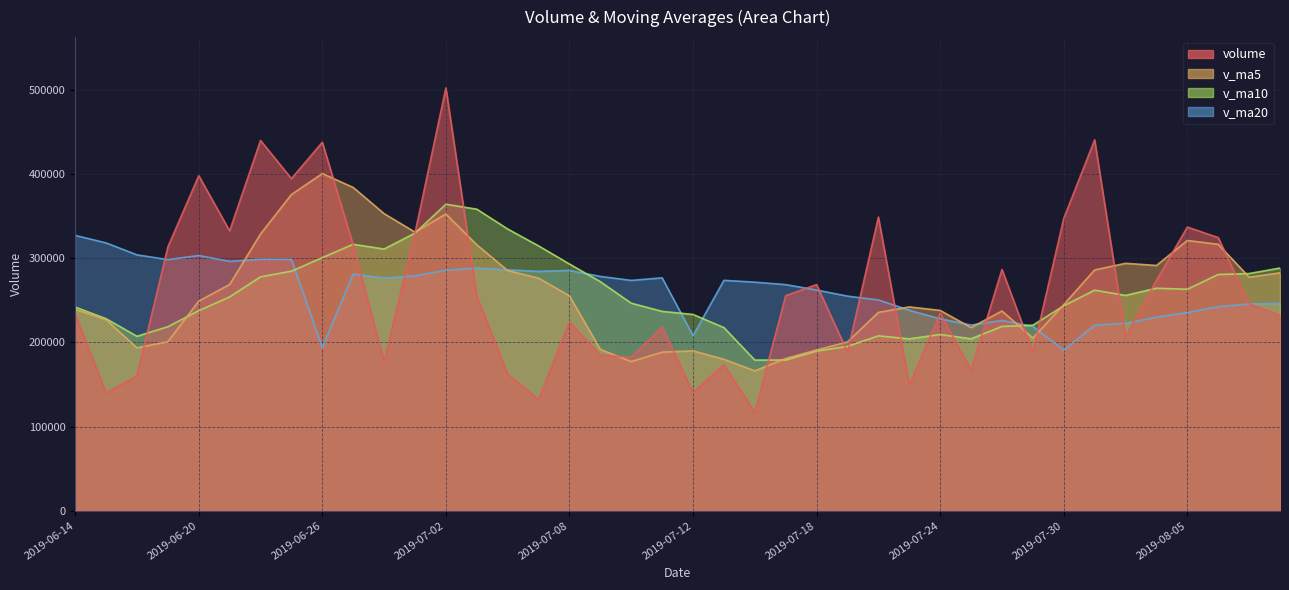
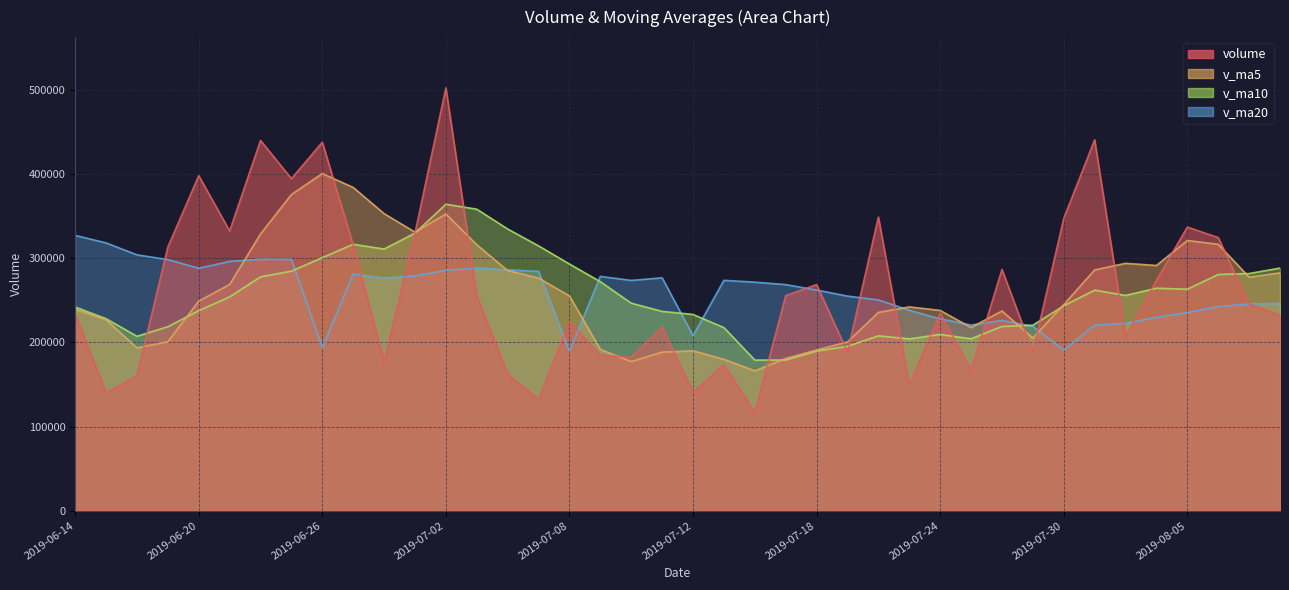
  {
    "v_ma20": {
      "2019-06-14": 330000,
-     "2019-06-20": 300000,
+     "2019-06-20": 290000,
      "2019-06-26": 190000,
      "2019-07-02": 290000,
-     "2019-07-08": 290000,
+     "2019-07-08": 190000,
      "2019-07-12": 210000,
      "2019-07-18": 260000,
      "2019-07-24": 230000,
      "2019-07-30": 190000,
      "2019-08-05": 240000
    }
  }
